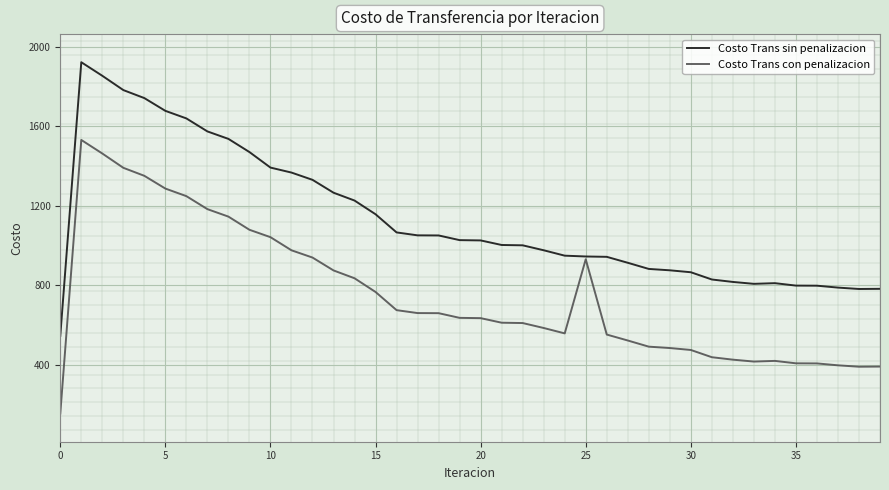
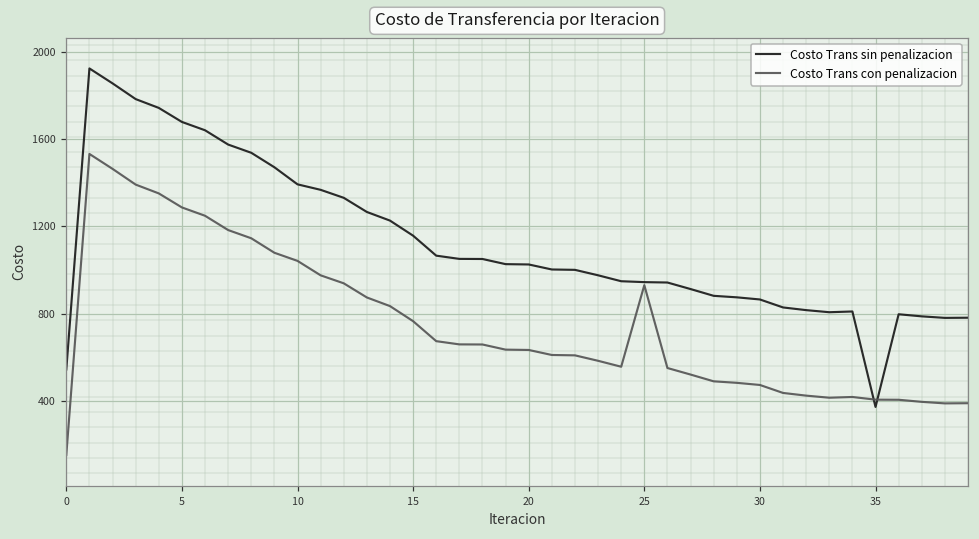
  {
    "Costo Trans sin penalizacion": {
      "0": 540,
      "5": 1680,
      "10": 1390,
      "15": 1160,
      "20": 1030,
      "25": 940,
      "30": 870,
-     "35": 800
+     "35": 370
    },
    "Costo Trans con penalizacion": {
      "0": 150,
      "5": 1290,
      "10": 1040,
      "15": 770,
      "20": 630,
      "25": 930,
      "30": 470,
      "35": 410
    }
  }
